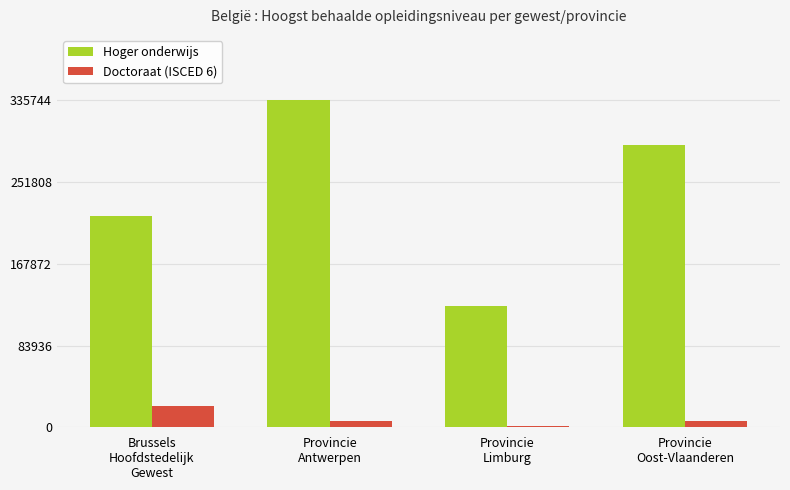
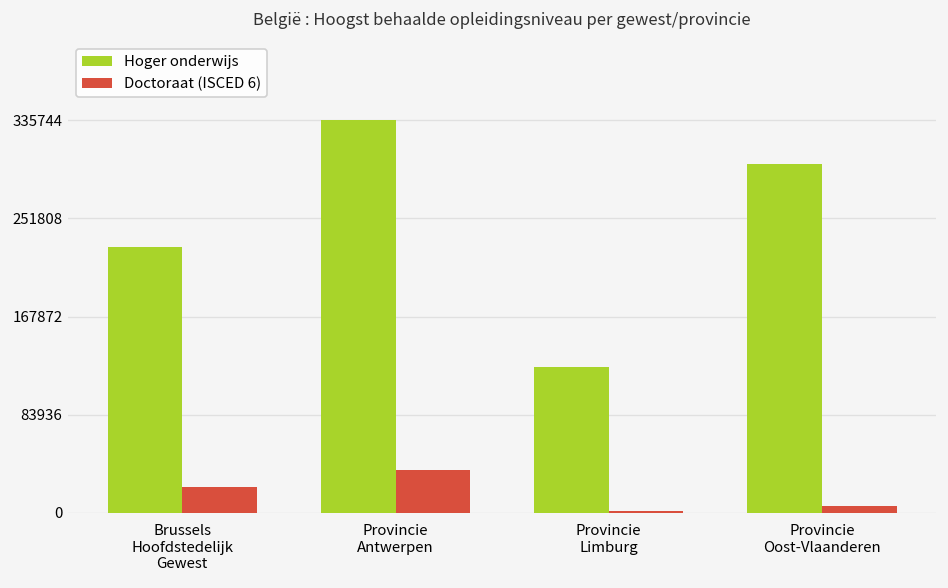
  {
    "Hoger onderwijs": {
-     "Brussels Hoofdstedelijk Gewest": 220000,
+     "Brussels Hoofdstedelijk Gewest": 230000,
      "Provincie Antwerpen": 340000,
      "Provincie Limburg": 120000,
-     "Provincie Oost-Vlaanderen": 290000
+     "Provincie Oost-Vlaanderen": 300000
    },
    "Doctoraat (ISCED 6)": {
      "Brussels Hoofdstedelijk Gewest": 20000,
-     "Provincie Antwerpen": 10000,
+     "Provincie Antwerpen": 40000,
      "Provincie Oost-Vlaanderen": 10000
    }
  }
